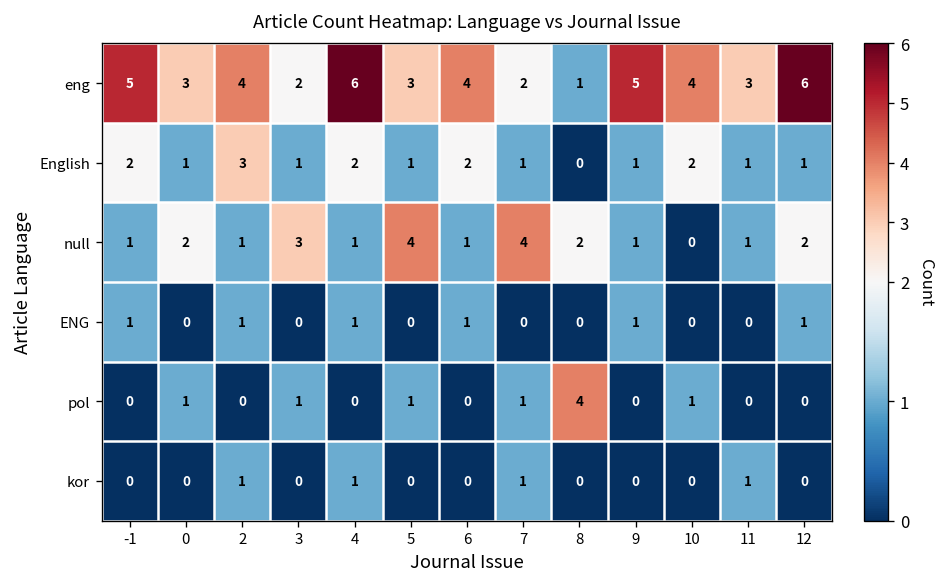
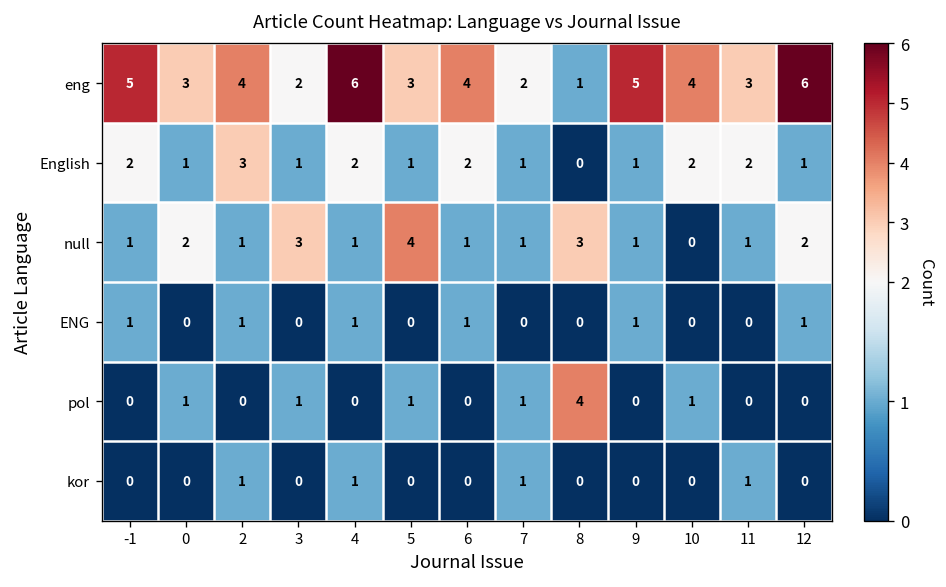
  {
    "eng": {
      "-1": 5,
      "0": 3,
      "2": 4,
      "3": 2,
      "4": 6,
      "5": 3,
      "6": 4,
      "7": 2,
      "8": 1,
      "9": 5,
      "10": 4,
      "11": 3,
      "12": 6
    },
    "English": {
      "-1": 2,
      "0": 1,
      "2": 3,
      "3": 1,
      "4": 2,
      "5": 1,
      "6": 2,
      "7": 1,
      "8": 0,
      "9": 1,
      "10": 2,
-     "11": 1,
+     "11": 2,
      "12": 1
    },
    "null": {
      "-1": 1,
      "0": 2,
      "2": 1,
      "3": 3,
      "4": 1,
      "5": 4,
      "6": 1,
-     "7": 4,
-     "8": 2,
+     "7": 1,
+     "8": 3,
      "9": 1,
      "10": 0,
      "11": 1,
      "12": 2
    },
    "ENG": {
      "-1": 1,
      "0": 0,
      "2": 1,
      "3": 0,
      "4": 1,
      "5": 0,
      "6": 1,
      "7": 0,
      "8": 0,
      "9": 1,
      "10": 0,
      "11": 0,
      "12": 1
    },
    "pol": {
      "-1": 0,
      "0": 1,
      "2": 0,
      "3": 1,
      "4": 0,
      "5": 1,
      "6": 0,
      "7": 1,
      "8": 4,
      "9": 0,
      "10": 1,
      "11": 0,
      "12": 0
    },
    "kor": {
      "-1": 0,
      "0": 0,
      "2": 1,
      "3": 0,
      "4": 1,
      "5": 0,
      "6": 0,
      "7": 1,
      "8": 0,
      "9": 0,
      "10": 0,
      "11": 1,
      "12": 0
    }
  }
